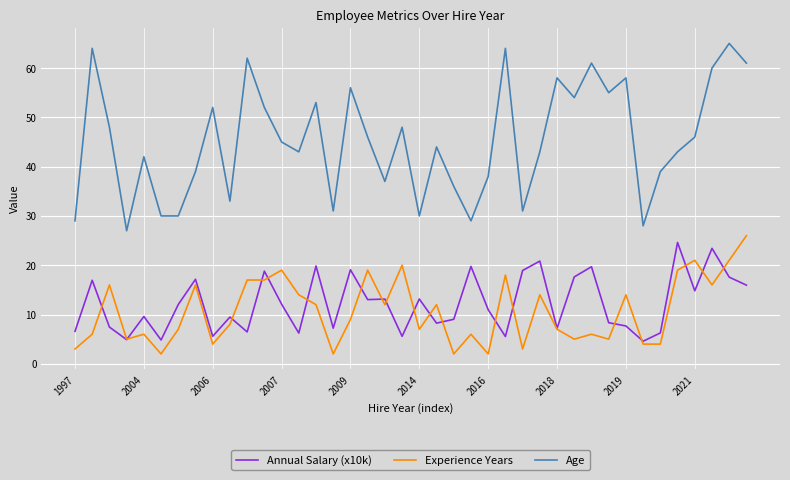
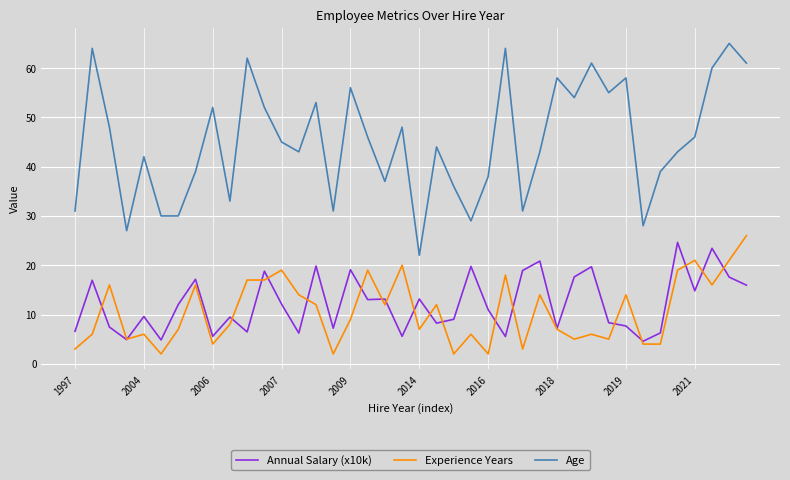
  {
    "Annual Salary (x10k)": {
      "1997": 7,
      "2014": 13
    },
    "Experience Years": {
      "1997": 3,
      "2014": 7
    },
    "Age": {
-     "1997": 29,
-     "2014": 30
+     "1997": 31,
+     "2014": 22
    }
  }
